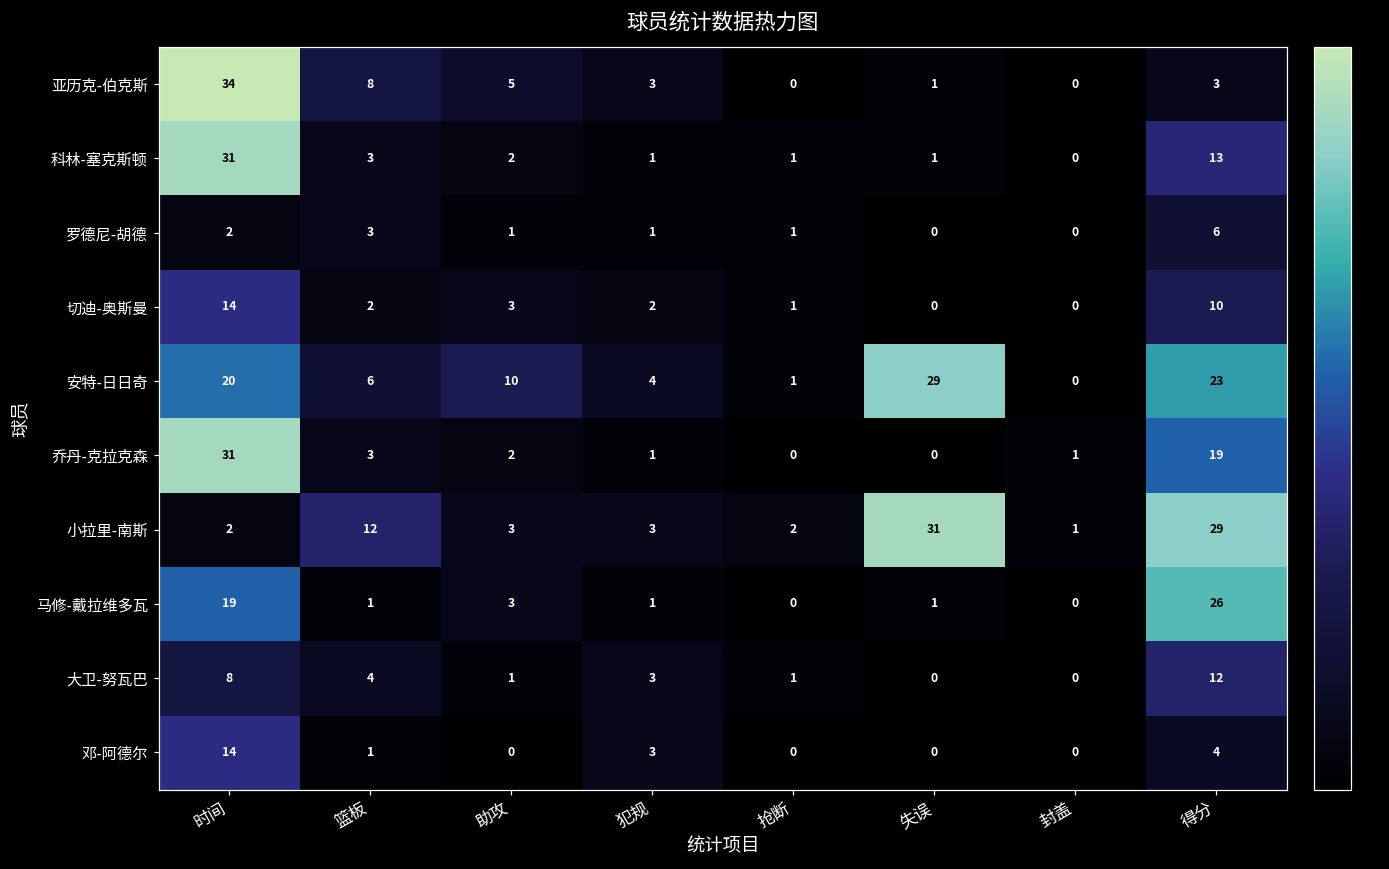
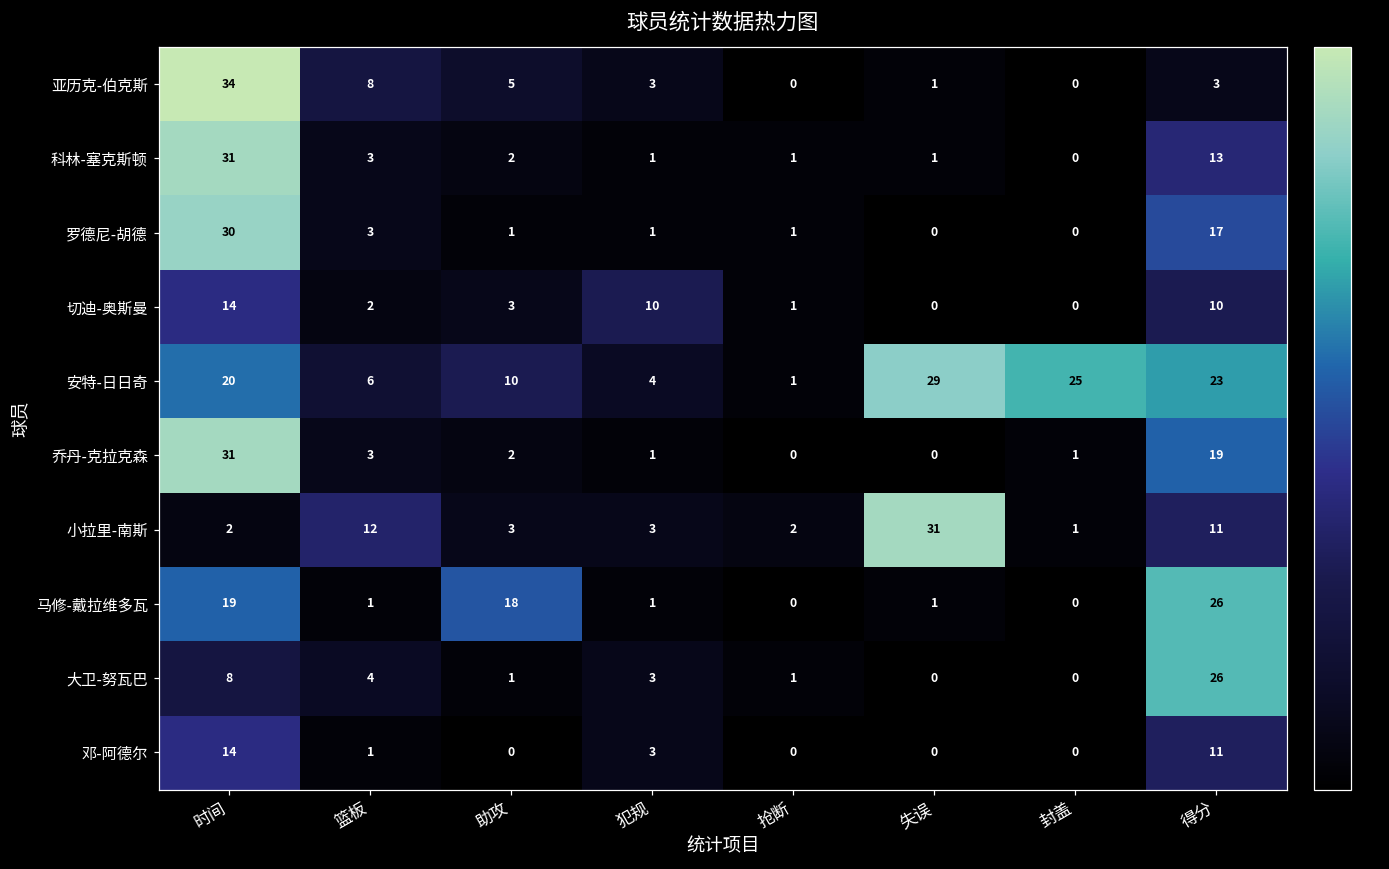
  {
    "亚历克-伯克斯": {
      "时间": 34,
      "篮板": 8,
      "助攻": 5,
      "犯规": 3,
      "抢断": 0,
      "失误": 1,
      "封盖": 0,
      "得分": 3
    },
    "科林-塞克斯顿": {
      "时间": 31,
      "篮板": 3,
      "助攻": 2,
      "犯规": 1,
      "抢断": 1,
      "失误": 1,
      "封盖": 0,
      "得分": 13
    },
    "罗德尼-胡德": {
-     "时间": 2,
+     "时间": 30,
      "篮板": 3,
      "助攻": 1,
      "犯规": 1,
      "抢断": 1,
      "失误": 0,
      "封盖": 0,
-     "得分": 6
+     "得分": 17
    },
    "切迪-奥斯曼": {
      "时间": 14,
      "篮板": 2,
      "助攻": 3,
-     "犯规": 2,
+     "犯规": 10,
      "抢断": 1,
      "失误": 0,
      "封盖": 0,
      "得分": 10
    },
    "安特-日日奇": {
      "时间": 20,
      "篮板": 6,
      "助攻": 10,
      "犯规": 4,
      "抢断": 1,
      "失误": 29,
-     "封盖": 0,
+     "封盖": 25,
      "得分": 23
    },
    "乔丹-克拉克森": {
      "时间": 31,
      "篮板": 3,
      "助攻": 2,
      "犯规": 1,
      "抢断": 0,
      "失误": 0,
      "封盖": 1,
      "得分": 19
    },
    "小拉里-南斯": {
      "时间": 2,
      "篮板": 12,
      "助攻": 3,
      "犯规": 3,
      "抢断": 2,
      "失误": 31,
      "封盖": 1,
-     "得分": 29
+     "得分": 11
    },
    "马修-戴拉维多瓦": {
      "时间": 19,
      "篮板": 1,
-     "助攻": 3,
+     "助攻": 18,
      "犯规": 1,
      "抢断": 0,
      "失误": 1,
      "封盖": 0,
      "得分": 26
    },
    "大卫-努瓦巴": {
      "时间": 8,
      "篮板": 4,
      "助攻": 1,
      "犯规": 3,
      "抢断": 1,
      "失误": 0,
      "封盖": 0,
-     "得分": 12
+     "得分": 26
    },
    "邓-阿德尔": {
      "时间": 14,
      "篮板": 1,
      "助攻": 0,
      "犯规": 3,
      "抢断": 0,
      "失误": 0,
      "封盖": 0,
-     "得分": 4
+     "得分": 11
    }
  }
